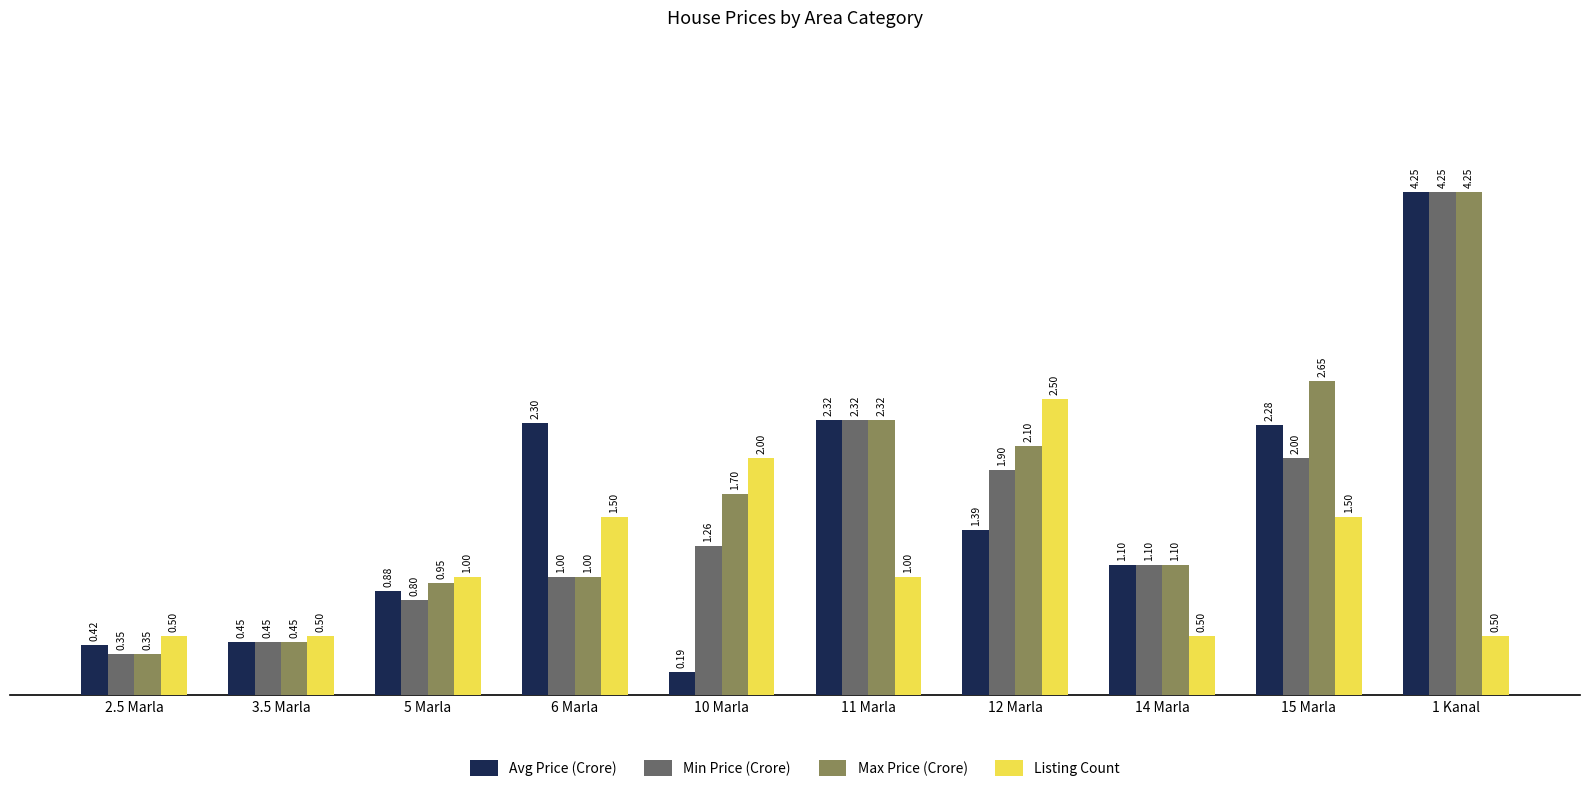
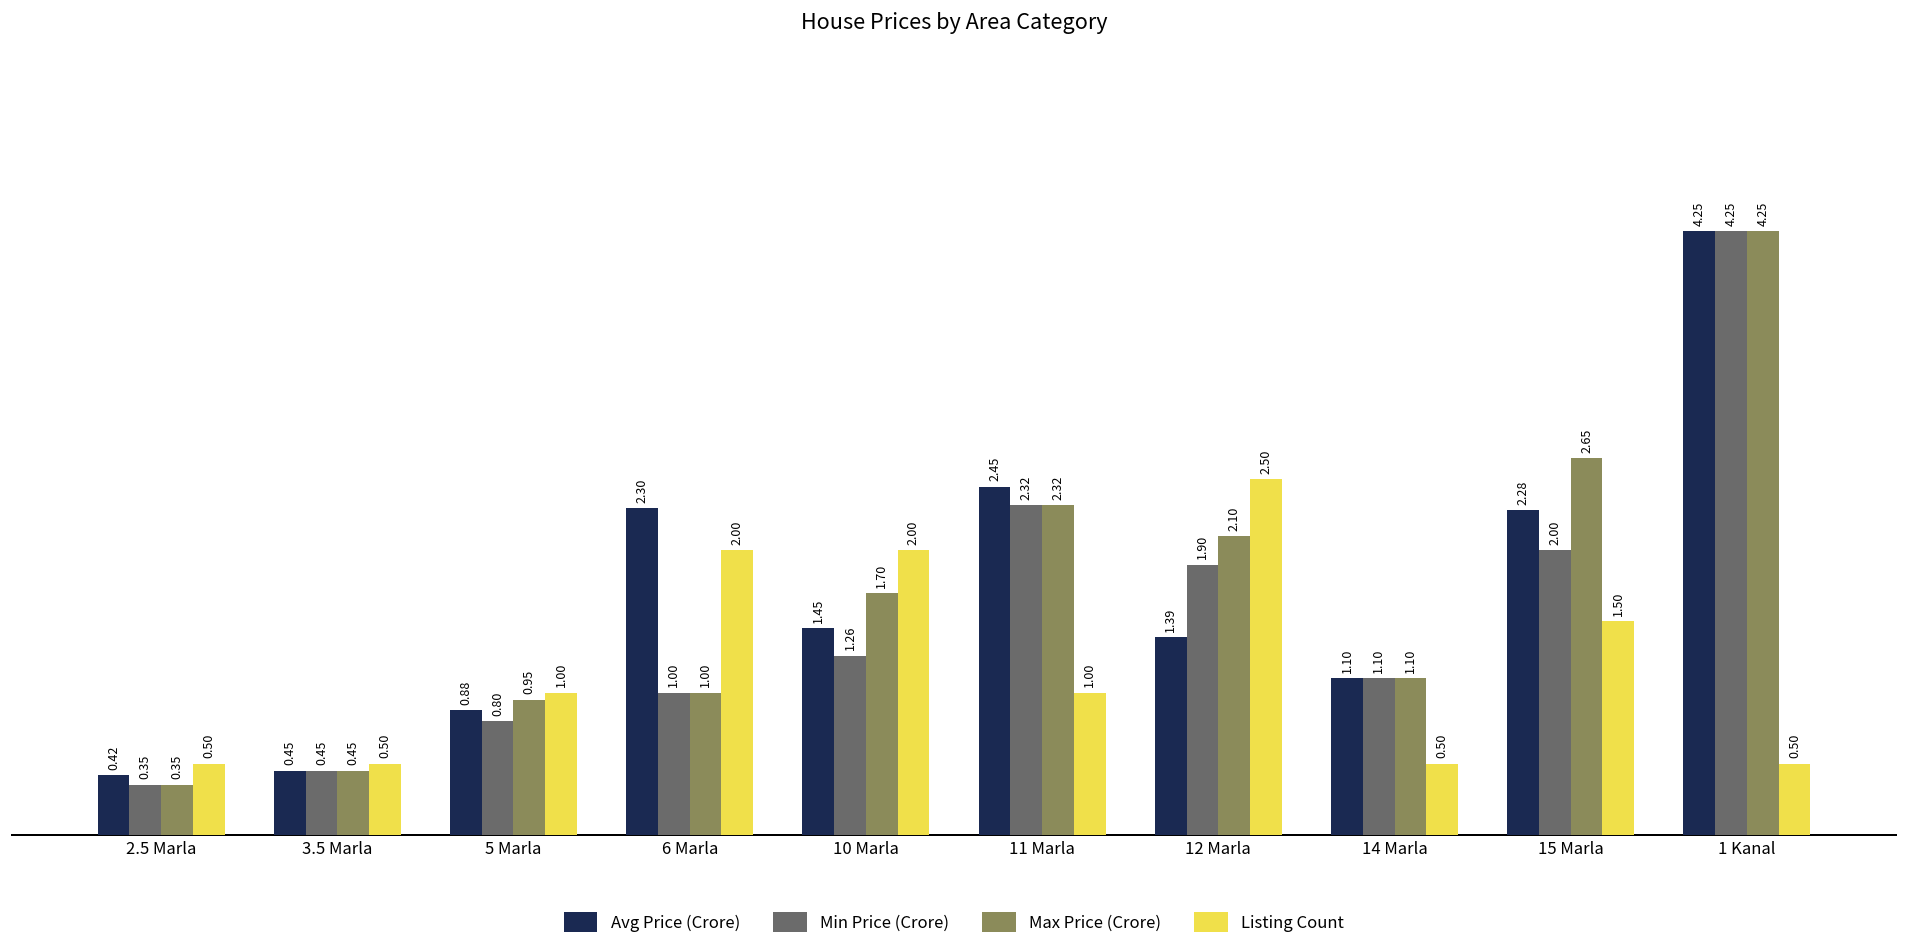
  {
    "Avg Price (Crore)": {
      "2.5 Marla": 0.42,
      "3.5 Marla": 0.45,
      "5 Marla": 0.88,
      "6 Marla": 2.30,
-     "10 Marla": 0.19,
-     "11 Marla": 2.32,
+     "10 Marla": 1.45,
+     "11 Marla": 2.45,
      "12 Marla": 1.39,
      "14 Marla": 1.10,
      "15 Marla": 2.28,
      "1 Kanal": 4.25
    },
    "Listing Count": {
      "2.5 Marla": 0.50,
      "3.5 Marla": 0.50,
      "5 Marla": 1.00,
-     "6 Marla": 1.50,
+     "6 Marla": 2.00,
      "10 Marla": 2.00,
      "11 Marla": 1.00,
      "12 Marla": 2.50,
      "14 Marla": 0.50,
      "15 Marla": 1.50,
      "1 Kanal": 0.50
    }
  }
